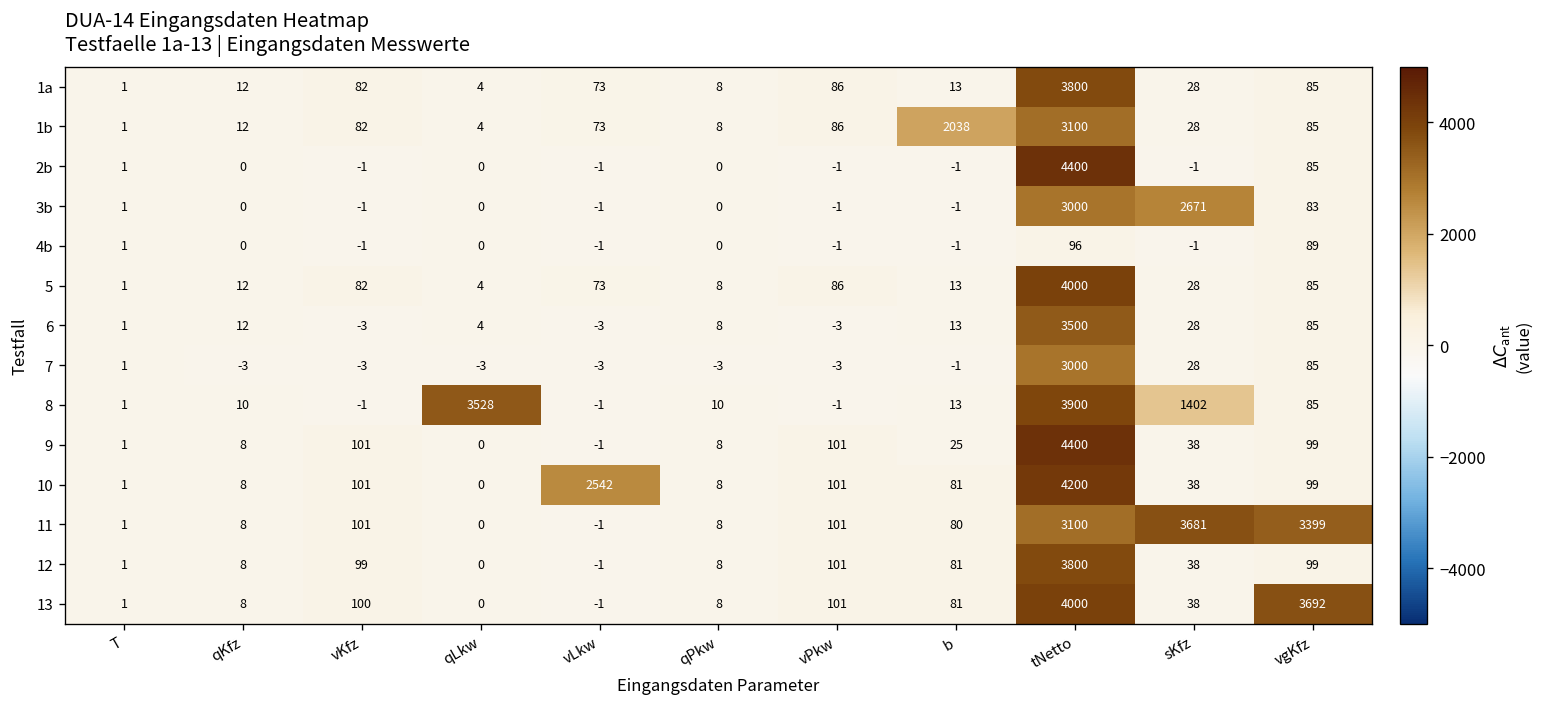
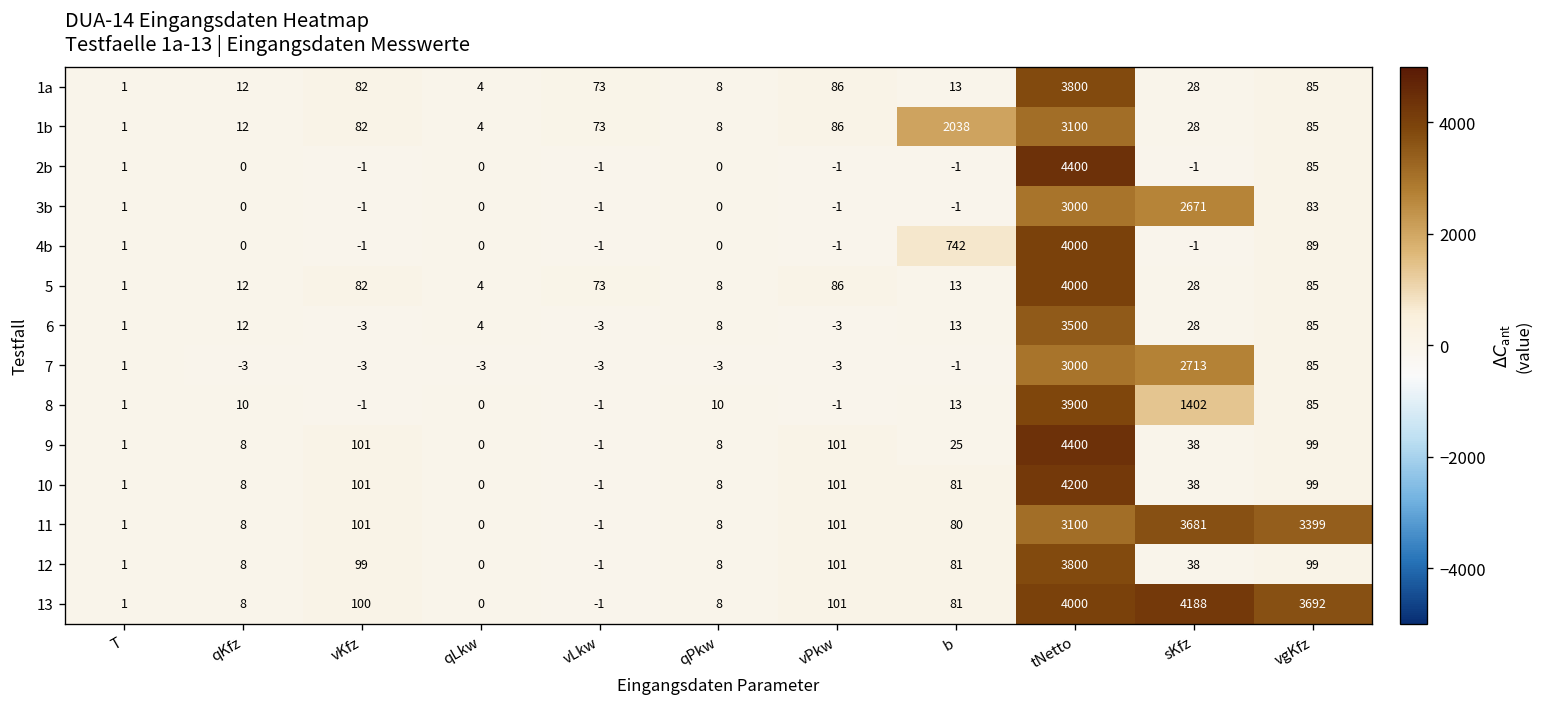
  {
    "1a": {
      "T": 1,
      "qKfz": 12,
      "vKfz": 82,
      "qLkw": 4,
      "vLkw": 73,
      "qPkw": 8,
      "vPkw": 86,
      "b": 13,
      "tNetto": 3800,
      "sKfz": 28,
      "vgKfz": 85
    },
    "1b": {
      "T": 1,
      "qKfz": 12,
      "vKfz": 82,
      "qLkw": 4,
      "vLkw": 73,
      "qPkw": 8,
      "vPkw": 86,
      "b": 2038,
      "tNetto": 3100,
      "sKfz": 28,
      "vgKfz": 85
    },
    "2b": {
      "T": 1,
      "qKfz": 0,
      "vKfz": -1,
      "qLkw": 0,
      "vLkw": -1,
      "qPkw": 0,
      "vPkw": -1,
      "b": -1,
      "tNetto": 4400,
      "sKfz": -1,
      "vgKfz": 85
    },
    "3b": {
      "T": 1,
      "qKfz": 0,
      "vKfz": -1,
      "qLkw": 0,
      "vLkw": -1,
      "qPkw": 0,
      "vPkw": -1,
      "b": -1,
      "tNetto": 3000,
      "sKfz": 2671,
      "vgKfz": 83
    },
    "4b": {
      "T": 1,
      "qKfz": 0,
      "vKfz": -1,
      "qLkw": 0,
      "vLkw": -1,
      "qPkw": 0,
      "vPkw": -1,
-     "b": -1,
-     "tNetto": 96,
+     "b": 742,
+     "tNetto": 4000,
      "sKfz": -1,
      "vgKfz": 89
    },
    "5": {
      "T": 1,
      "qKfz": 12,
      "vKfz": 82,
      "qLkw": 4,
      "vLkw": 73,
      "qPkw": 8,
      "vPkw": 86,
      "b": 13,
      "tNetto": 4000,
      "sKfz": 28,
      "vgKfz": 85
    },
    "6": {
      "T": 1,
      "qKfz": 12,
      "vKfz": -3,
      "qLkw": 4,
      "vLkw": -3,
      "qPkw": 8,
      "vPkw": -3,
      "b": 13,
      "tNetto": 3500,
      "sKfz": 28,
      "vgKfz": 85
    },
    "7": {
      "T": 1,
      "qKfz": -3,
      "vKfz": -3,
      "qLkw": -3,
      "vLkw": -3,
      "qPkw": -3,
      "vPkw": -3,
      "b": -1,
      "tNetto": 3000,
-     "sKfz": 28,
+     "sKfz": 2713,
      "vgKfz": 85
    },
    "8": {
      "T": 1,
      "qKfz": 10,
      "vKfz": -1,
-     "qLkw": 3528,
+     "qLkw": 0,
      "vLkw": -1,
      "qPkw": 10,
      "vPkw": -1,
      "b": 13,
      "tNetto": 3900,
      "sKfz": 1402,
      "vgKfz": 85
    },
    "9": {
      "T": 1,
      "qKfz": 8,
      "vKfz": 101,
      "qLkw": 0,
      "vLkw": -1,
      "qPkw": 8,
      "vPkw": 101,
      "b": 25,
      "tNetto": 4400,
      "sKfz": 38,
      "vgKfz": 99
    },
    "10": {
      "T": 1,
      "qKfz": 8,
      "vKfz": 101,
      "qLkw": 0,
-     "vLkw": 2542,
+     "vLkw": -1,
      "qPkw": 8,
      "vPkw": 101,
      "b": 81,
      "tNetto": 4200,
      "sKfz": 38,
      "vgKfz": 99
    },
    "11": {
      "T": 1,
      "qKfz": 8,
      "vKfz": 101,
      "qLkw": 0,
      "vLkw": -1,
      "qPkw": 8,
      "vPkw": 101,
      "b": 80,
      "tNetto": 3100,
      "sKfz": 3681,
      "vgKfz": 3399
    },
    "12": {
      "T": 1,
      "qKfz": 8,
      "vKfz": 99,
      "qLkw": 0,
      "vLkw": -1,
      "qPkw": 8,
      "vPkw": 101,
      "b": 81,
      "tNetto": 3800,
      "sKfz": 38,
      "vgKfz": 99
    },
    "13": {
      "T": 1,
      "qKfz": 8,
      "vKfz": 100,
      "qLkw": 0,
      "vLkw": -1,
      "qPkw": 8,
      "vPkw": 101,
      "b": 81,
      "tNetto": 4000,
-     "sKfz": 38,
+     "sKfz": 4188,
      "vgKfz": 3692
    }
  }
